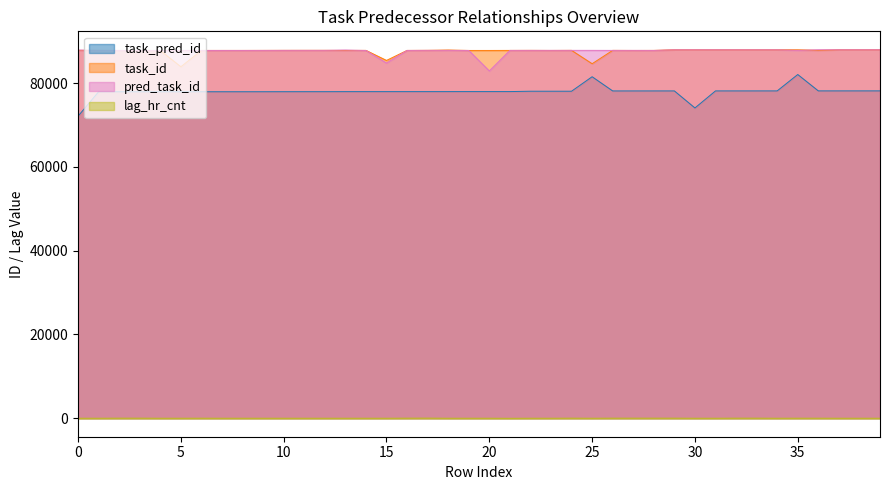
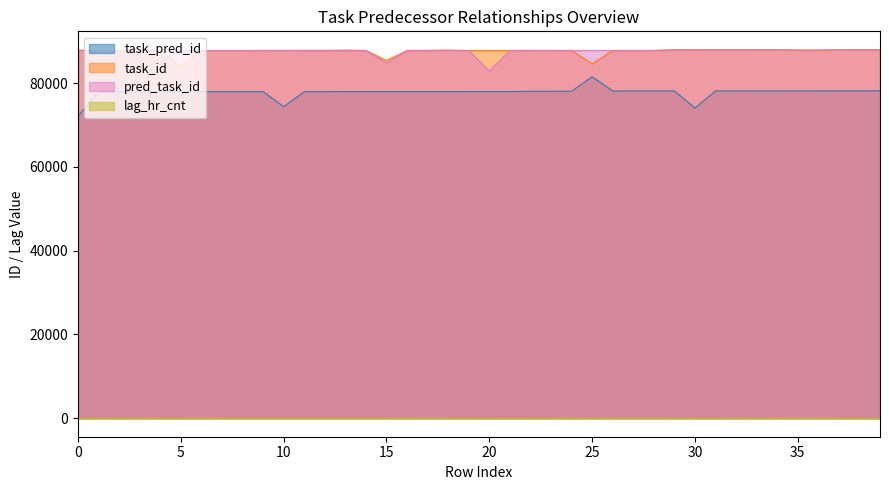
  {
    "task_pred_id": {
      "0": 72000,
-     "10": 78000,
+     "10": 74000,
      "15": 78000,
      "20": 78000,
      "25": 82000,
      "30": 74000,
-     "35": 82000
+     "35": 78000
    },
    "task_id": {
      "15": 85000,
      "20": 88000,
      "25": 85000
    },
    "pred_task_id": {
      "15": 85000,
      "20": 83000,
      "25": 88000
    },
    "lag_hr_cnt": {
      "0": 0,
      "5": 0,
      "10": 0,
      "15": 0,
      "20": 0,
      "25": 0,
      "30": 0,
      "35": 0
    }
  }
